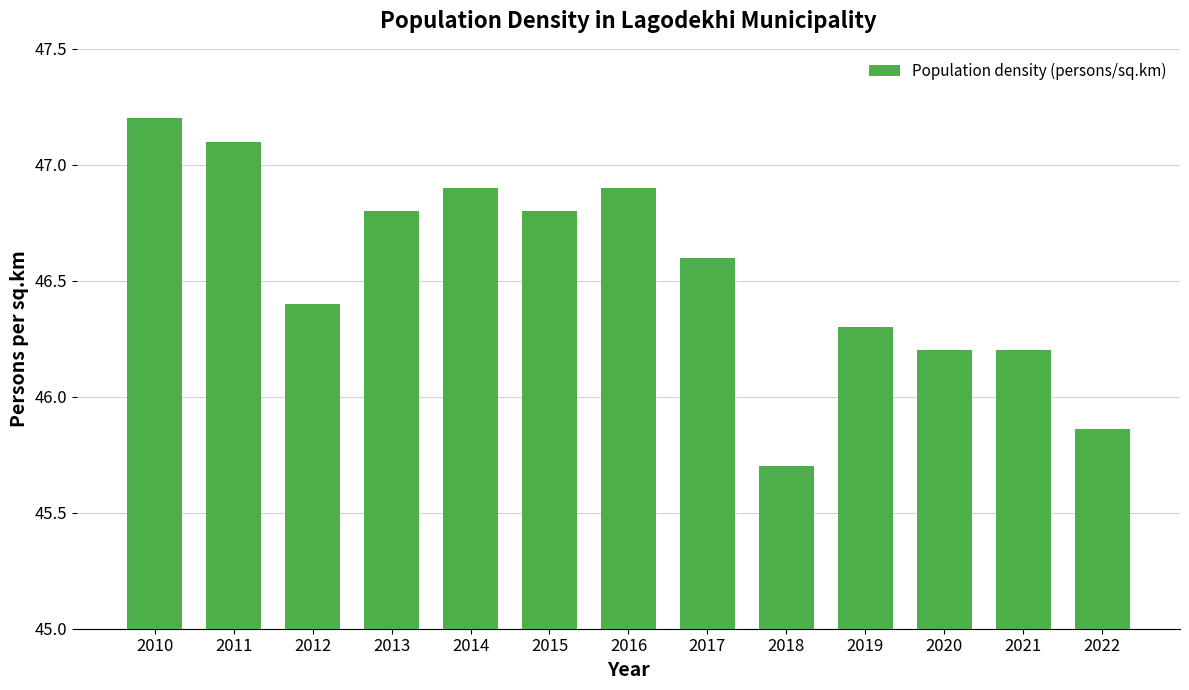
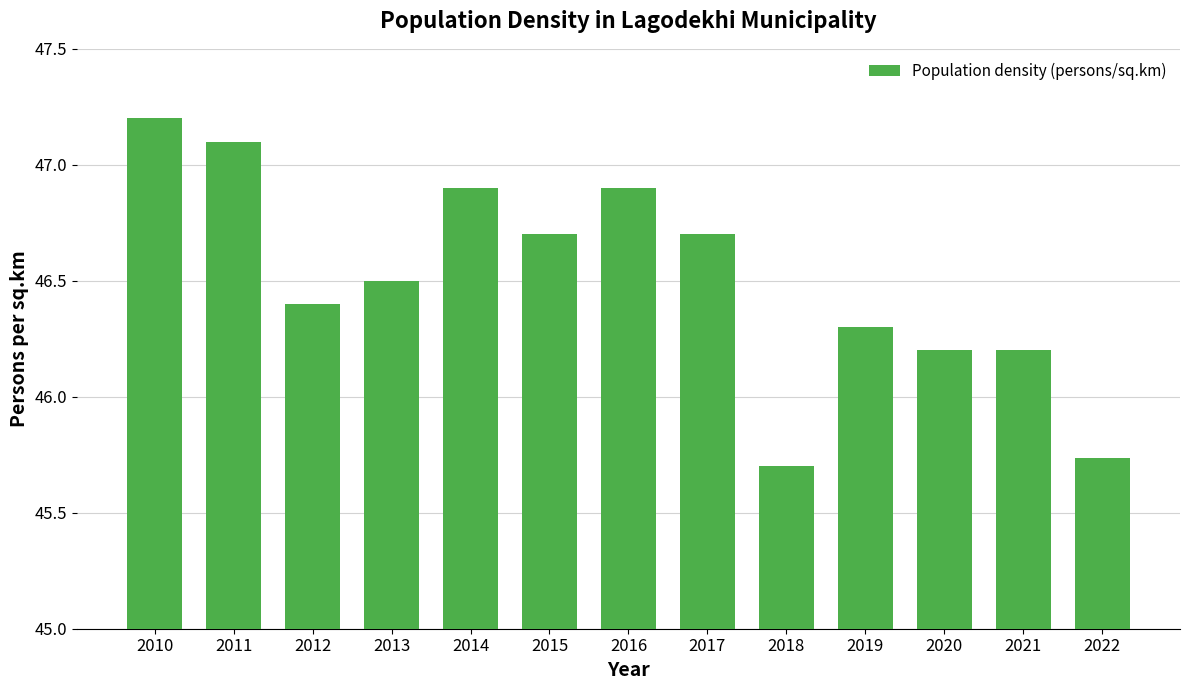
  {
    "2010": 47.20,
    "2011": 47.10,
    "2012": 46.40,
-   "2013": 46.8,
+   "2013": 46.5,
    "2014": 46.90,
-   "2015": 46.8,
+   "2015": 46.7,
    "2016": 46.90,
-   "2017": 46.6,
+   "2017": 46.7,
    "2018": 45.70,
    "2019": 46.30,
    "2020": 46.20,
    "2021": 46.20,
-   "2022": 45.86
+   "2022": 45.74
  }
